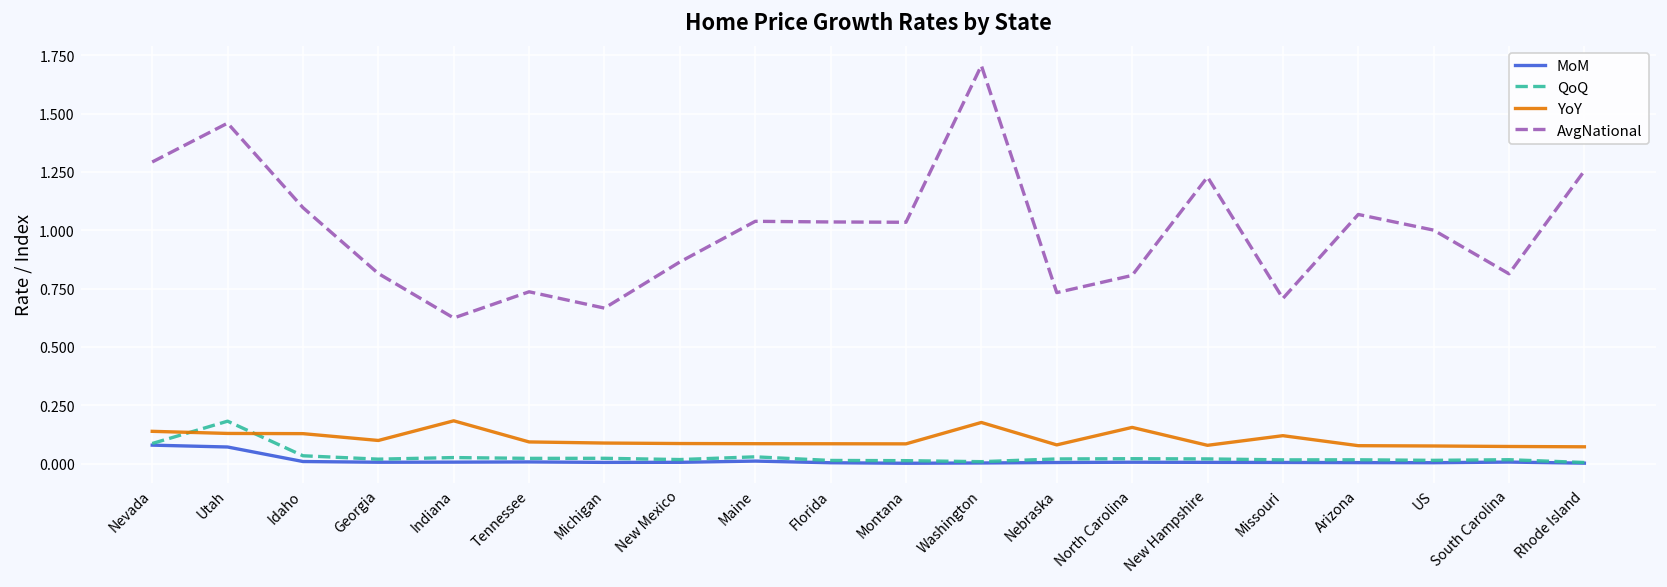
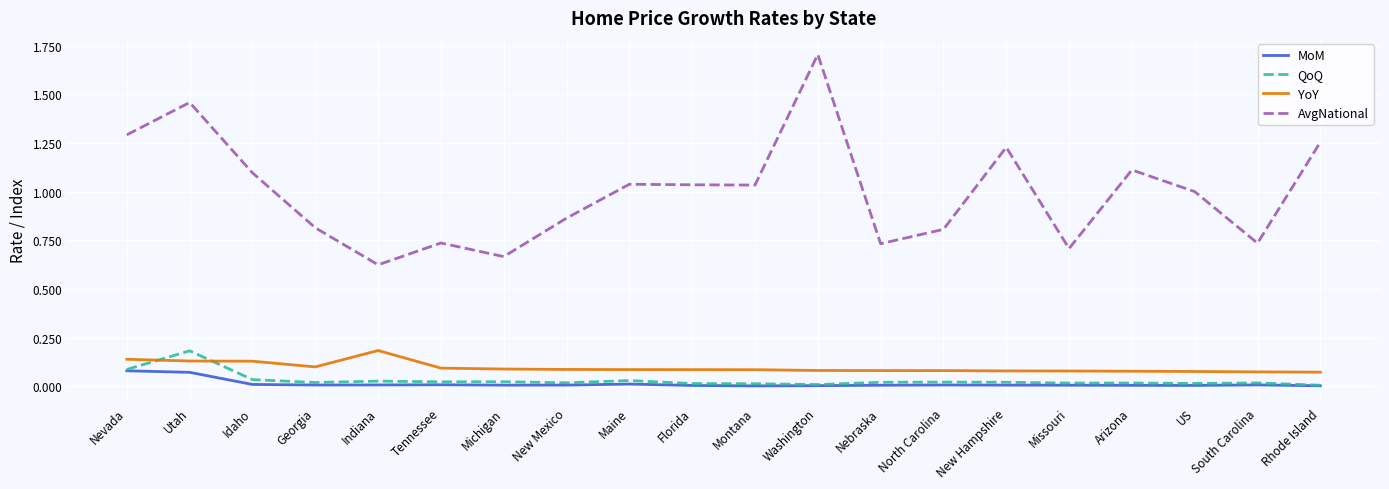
  {
    "MoM": {
      "Utah": 0.07,
      "Idaho": 0.01,
      "Indiana": 0.01,
      "Tennessee": 0.01,
      "Michigan": 0.01,
      "Maine": 0.01,
      "Nebraska": 0.00,
      "North Carolina": 0.01,
      "New Hampshire": 0.01
    },
    "QoQ": {
      "Utah": 0.18,
      "Idaho": 0.03,
      "Indiana": 0.03,
      "Tennessee": 0.02,
      "Michigan": 0.02,
      "Maine": 0.03,
      "Nebraska": 0.02,
      "North Carolina": 0.02,
      "New Hampshire": 0.02
    },
    "YoY": {
      "Nevada": 0.14,
      "Utah": 0.13,
      "Idaho": 0.13,
      "Georgia": 0.10,
      "Indiana": 0.18,
      "Tennessee": 0.09,
      "Michigan": 0.09,
      "New Mexico": 0.09,
      "Maine": 0.09,
      "Florida": 0.09,
      "Montana": 0.08,
-     "Washington": 0.18,
+     "Washington": 0.08,
      "Nebraska": 0.08,
-     "North Carolina": 0.16,
+     "North Carolina": 0.08,
      "New Hampshire": 0.08,
-     "Missouri": 0.12,
+     "Missouri": 0.08,
      "Arizona": 0.08,
      "US": 0.08,
      "South Carolina": 0.07,
      "Rhode Island": 0.07
    },
    "AvgNational": {
      "Nevada": 1.29,
      "Utah": 1.46,
      "Idaho": 1.10,
      "Georgia": 0.81,
      "Indiana": 0.62,
      "Tennessee": 0.74,
      "Michigan": 0.67,
      "New Mexico": 0.86,
      "Maine": 1.04,
      "Florida": 1.04,
      "Montana": 1.03,
      "Washington": 1.71,
      "Nebraska": 0.73,
      "North Carolina": 0.81,
      "New Hampshire": 1.23,
      "Missouri": 0.71,
-     "Arizona": 1.07,
+     "Arizona": 1.11,
      "US": 1.00,
-     "South Carolina": 0.81,
+     "South Carolina": 0.74,
      "Rhode Island": 1.25
    }
  }
